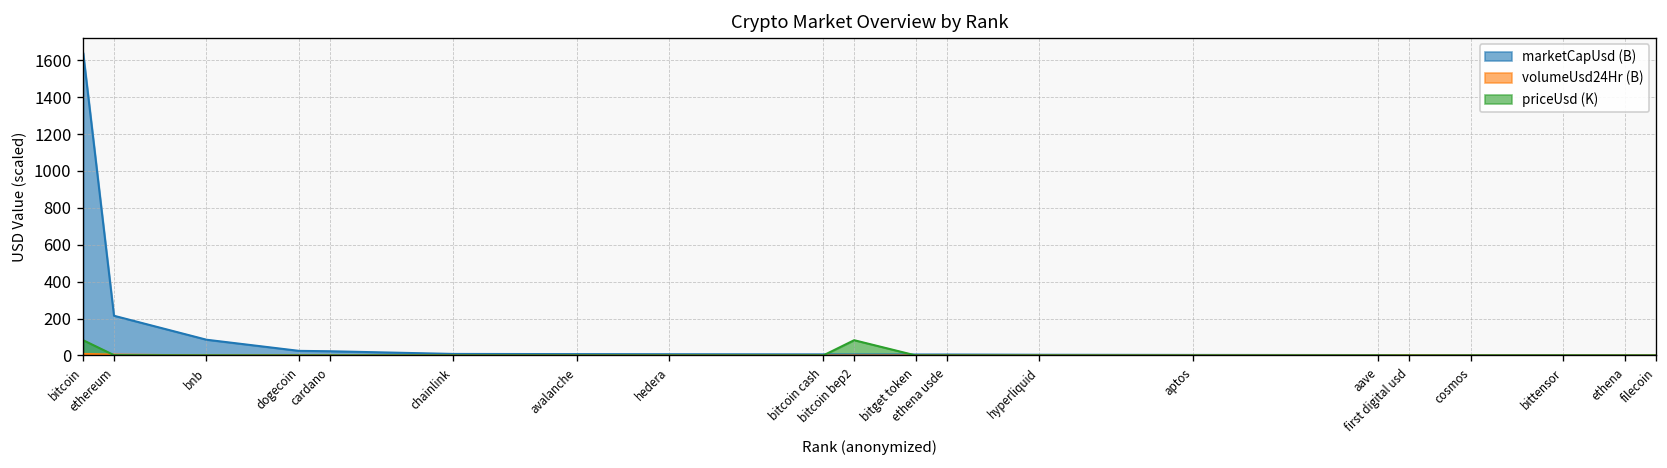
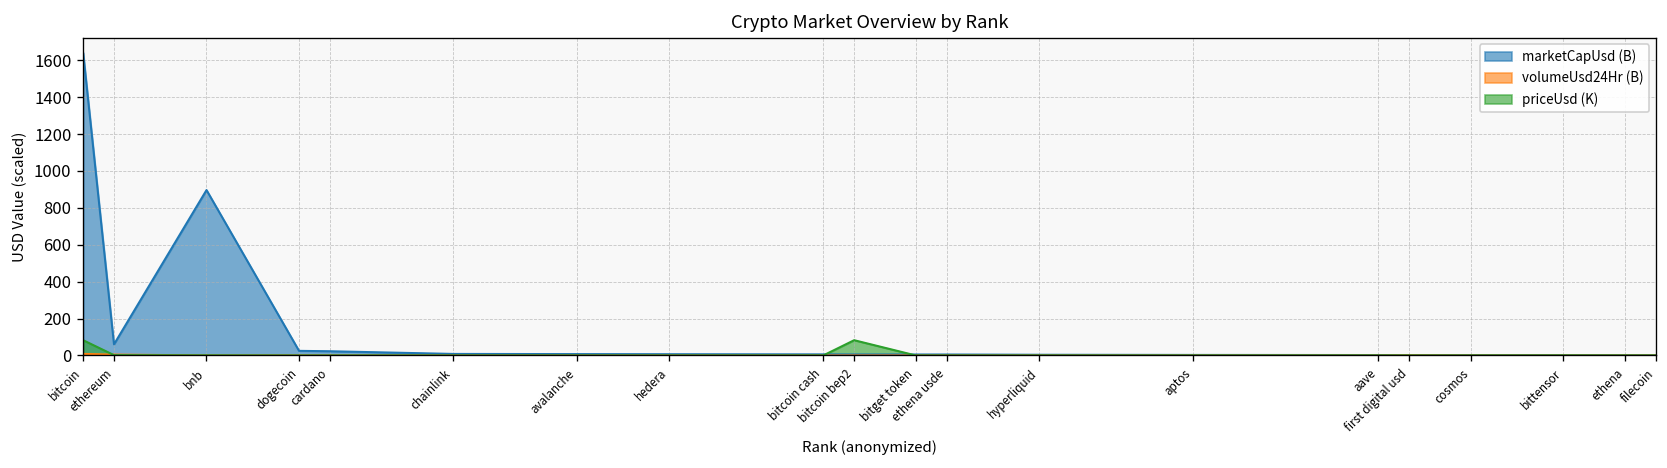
  {
    "marketCapUsd (B)": {
      "bitcoin": 1640,
-     "ethereum": 220,
-     "bnb": 90,
+     "ethereum": 60,
+     "bnb": 900,
      "dogecoin": 20,
      "cardano": 20
    },
    "volumeUsd24Hr (B)": {
      "bitcoin": 10
    },
    "priceUsd (K)": {
      "bitcoin": 80,
      "bitcoin bep2": 80
    }
  }
